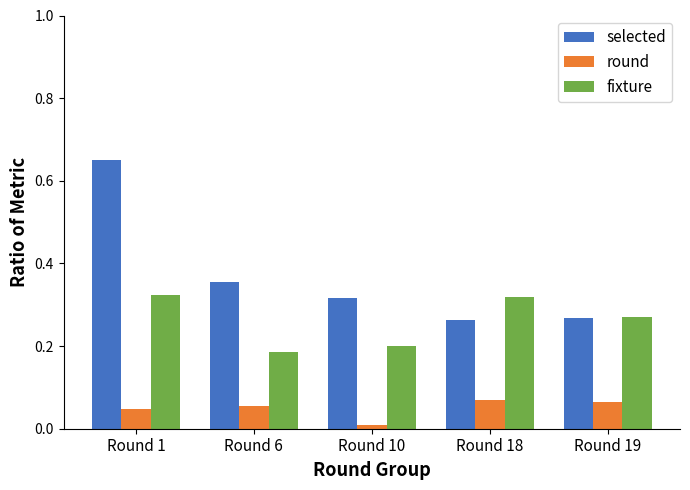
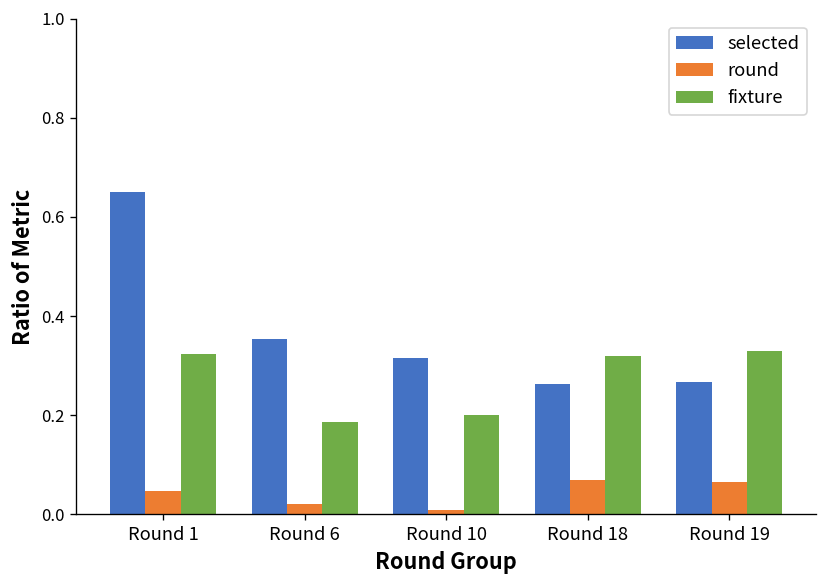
  {
    "selected": {
      "Round 1": 0.65,
      "Round 6": 0.35,
      "Round 10": 0.32,
      "Round 18": 0.26,
      "Round 19": 0.27
    },
    "round": {
      "Round 1": 0.05,
-     "Round 6": 0.06,
+     "Round 6": 0.02,
      "Round 10": 0.01,
      "Round 18": 0.07,
      "Round 19": 0.07
    },
    "fixture": {
      "Round 1": 0.32,
      "Round 6": 0.19,
      "Round 10": 0.20,
      "Round 18": 0.32,
-     "Round 19": 0.27
+     "Round 19": 0.33
    }
  }
